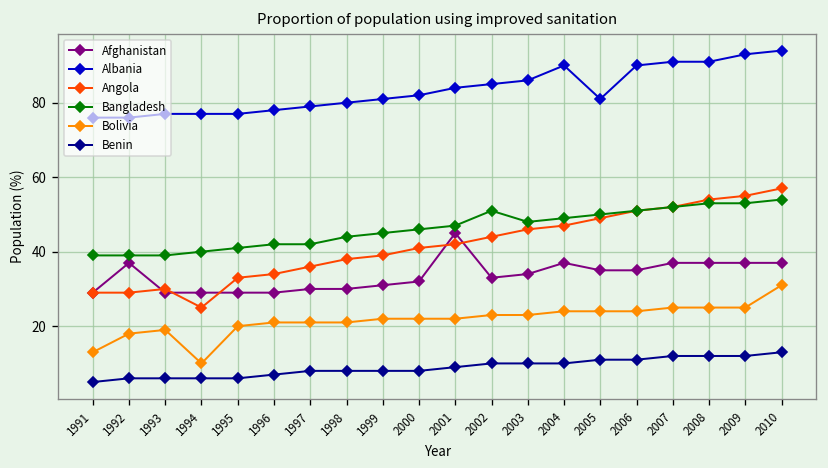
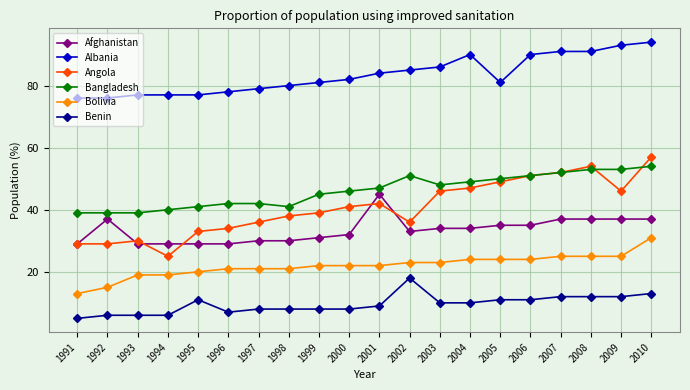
  {
    "Afghanistan": {
      "1992": 37,
      "1993": 29,
      "1994": 29,
      "1995": 29,
      "1996": 29,
      "1997": 30,
      "1998": 30,
      "1999": 31,
      "2000": 32,
      "2001": 45,
      "2002": 33,
      "2003": 34,
-     "2004": 37,
+     "2004": 34,
      "2005": 35,
      "2006": 35,
      "2007": 37,
      "2008": 37,
      "2009": 37,
      "2010": 37
    },
    "Albania": {
      "1994": 77,
      "1995": 77,
      "1996": 78,
      "1997": 79,
      "1998": 80,
      "1999": 81,
      "2000": 82,
      "2001": 84,
      "2002": 85,
      "2003": 86,
      "2004": 90,
      "2005": 81,
      "2006": 90,
      "2007": 91,
      "2008": 91,
      "2009": 93,
      "2010": 94
    },
    "Angola": {
      "1992": 29,
      "1993": 30,
      "1994": 25,
      "1995": 33,
      "1996": 34,
      "1997": 36,
      "1998": 38,
      "1999": 39,
      "2000": 41,
      "2001": 42,
-     "2002": 44,
+     "2002": 36,
      "2003": 46,
      "2004": 47,
      "2005": 49,
      "2008": 54,
-     "2009": 55,
+     "2009": 46,
      "2010": 57
    },
    "Bangladesh": {
      "1991": 39,
      "1992": 39,
      "1993": 39,
      "1994": 40,
      "1995": 41,
      "1996": 42,
      "1997": 42,
-     "1998": 44,
+     "1998": 41,
      "1999": 45,
      "2000": 46,
      "2001": 47,
      "2002": 51,
      "2003": 48,
      "2004": 49,
      "2005": 50,
      "2008": 53,
      "2009": 53,
      "2010": 54
    },
    "Bolivia": {
      "1991": 13,
-     "1992": 18,
+     "1992": 15,
      "1993": 19,
-     "1994": 10,
+     "1994": 19,
      "1995": 20,
      "1996": 21,
      "1997": 21,
      "1998": 21,
      "1999": 22,
      "2000": 22,
      "2001": 22,
      "2002": 23,
      "2003": 23,
      "2004": 24,
      "2005": 24,
      "2006": 24,
      "2007": 25,
      "2008": 25,
      "2009": 25,
      "2010": 31
    },
    "Benin": {
      "1991": 5,
      "1992": 6,
      "1993": 6,
      "1994": 6,
-     "1995": 6,
+     "1995": 11,
      "1996": 7,
      "1997": 8,
      "1998": 8,
      "1999": 8,
      "2000": 8,
      "2001": 9,
-     "2002": 10,
+     "2002": 18,
      "2003": 10,
      "2004": 10,
      "2005": 11,
      "2006": 11,
      "2007": 12,
      "2008": 12,
      "2009": 12,
      "2010": 13
    }
  }
